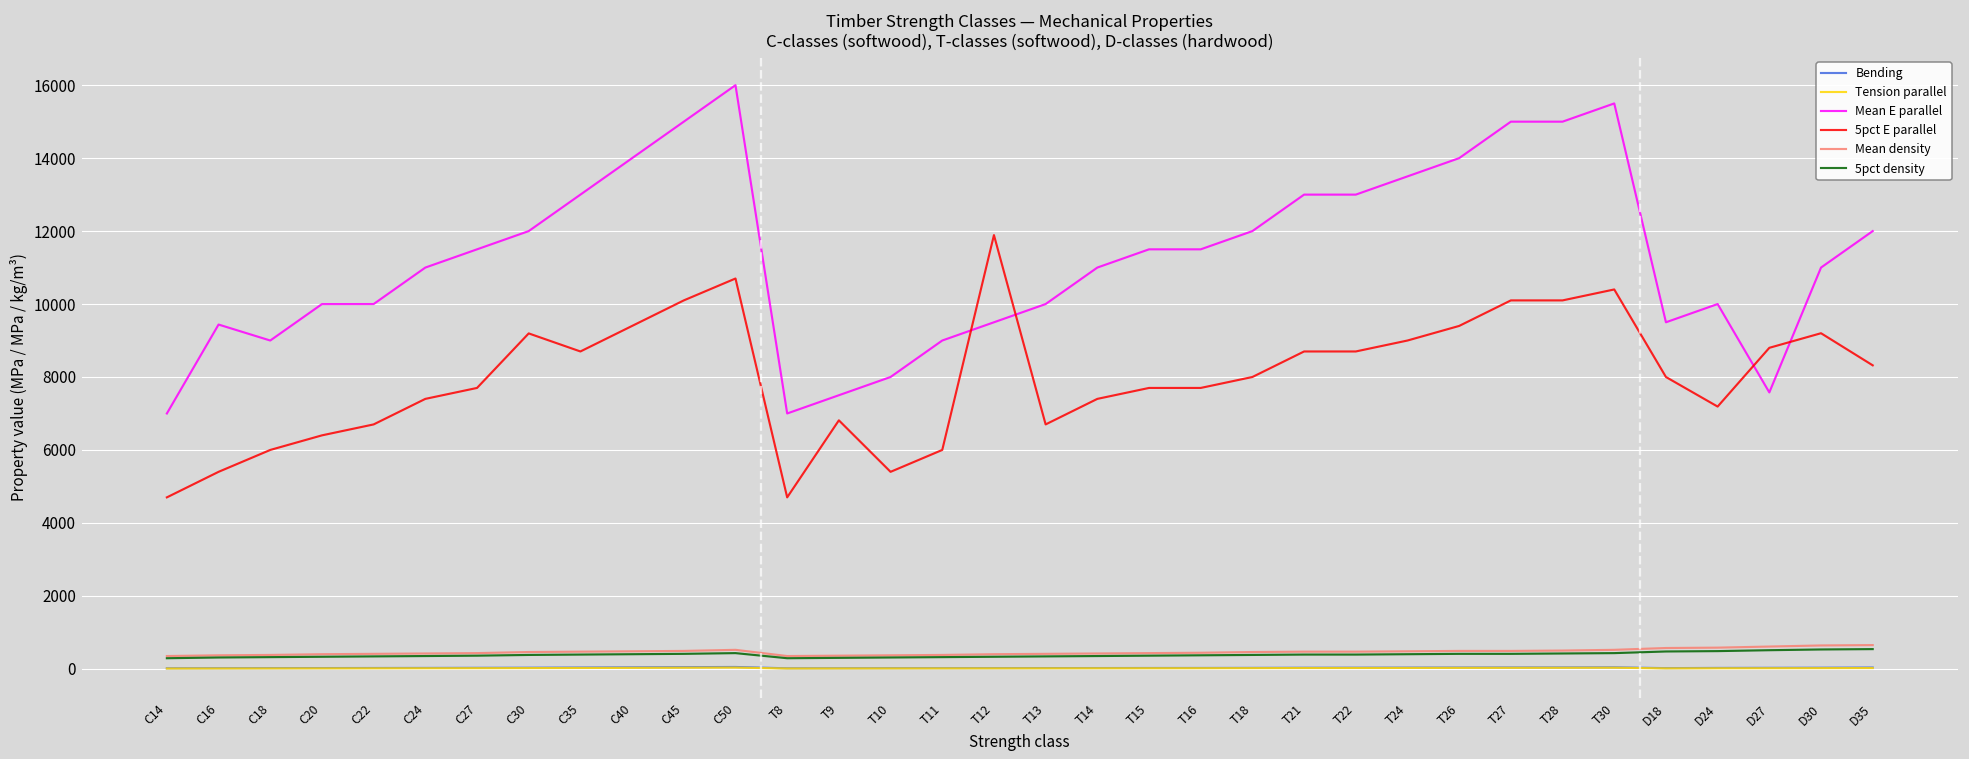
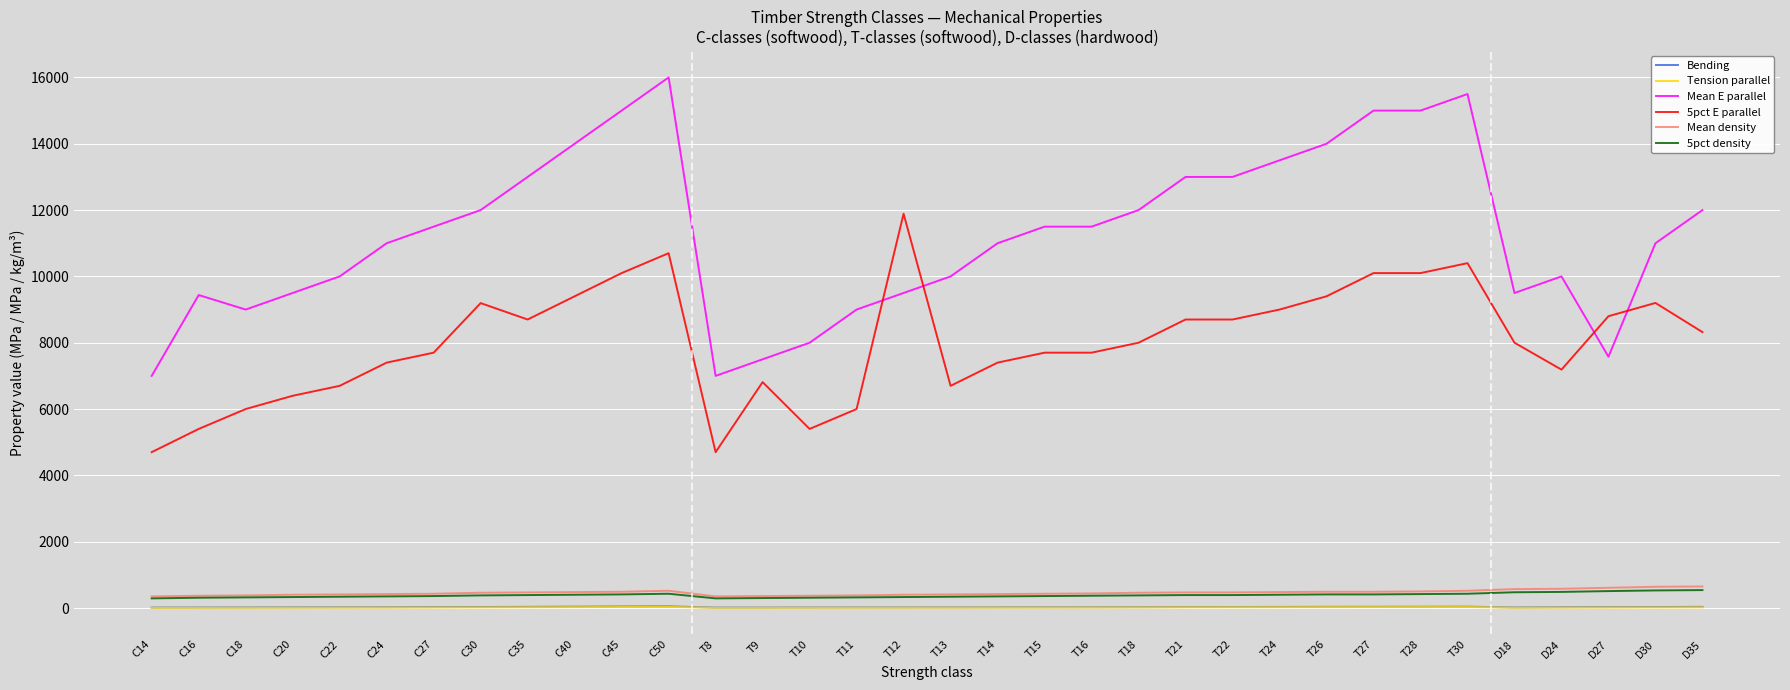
  {
    "Mean E parallel": {
      "C14": 7000,
      "C16": 9400,
      "C18": 9000,
-     "C20": 10000,
+     "C20": 9500,
      "C22": 10000,
      "C24": 11000,
      "C27": 11500,
      "C30": 12000,
      "C35": 13000,
      "C40": 14000,
      "C45": 15000,
      "C50": 16000,
      "T8": 7000,
      "T9": 7500,
      "T10": 8000,
      "T11": 9000,
      "T12": 9500,
      "T13": 10000,
      "T14": 11000,
      "T15": 11500,
      "T16": 11500,
      "T18": 12000,
      "T21": 13000,
      "T22": 13000,
      "T24": 13500,
      "T26": 14000,
      "T27": 15000,
      "T28": 15000,
      "T30": 15500,
      "D18": 9500,
      "D24": 10000,
      "D27": 7600,
      "D30": 11000,
      "D35": 12000
    },
    "5pct E parallel": {
      "C14": 4700,
      "C16": 5400,
      "C18": 6000,
      "C20": 6400,
      "C22": 6700,
      "C24": 7400,
      "C27": 7700,
      "C30": 9200,
      "C35": 8700,
      "C40": 9400,
      "C45": 10100,
      "C50": 10700,
      "T8": 4700,
      "T9": 6800,
      "T10": 5400,
      "T11": 6000,
      "T12": 11900,
      "T13": 6700,
      "T14": 7400,
      "T15": 7700,
      "T16": 7700,
      "T18": 8000,
      "T21": 8700,
      "T22": 8700,
      "T24": 9000,
      "T26": 9400,
      "T27": 10100,
      "T28": 10100,
      "T30": 10400,
      "D18": 8000,
      "D24": 7200,
      "D27": 8800,
      "D30": 9200,
      "D35": 8300
    },
    "Mean density": {
      "C30": 500,
      "C35": 500,
      "C40": 500,
      "C45": 500,
      "C50": 500,
      "T18": 500,
      "T21": 500,
      "T22": 500,
      "T24": 500,
      "T26": 500,
      "T27": 500,
      "T28": 500,
      "T30": 500,
      "D18": 600,
      "D24": 600,
      "D27": 600,
      "D30": 600,
      "D35": 700
    },
    "5pct density": {
      "C30": 400,
      "C35": 400,
      "C40": 400,
      "C45": 400,
      "C50": 400,
      "T18": 400,
      "T21": 400,
      "T22": 400,
      "T24": 400,
      "T26": 400,
      "T27": 400,
      "T28": 400,
      "T30": 400,
      "D18": 500,
      "D24": 500,
      "D27": 500,
      "D30": 500,
      "D35": 500
    }
  }
